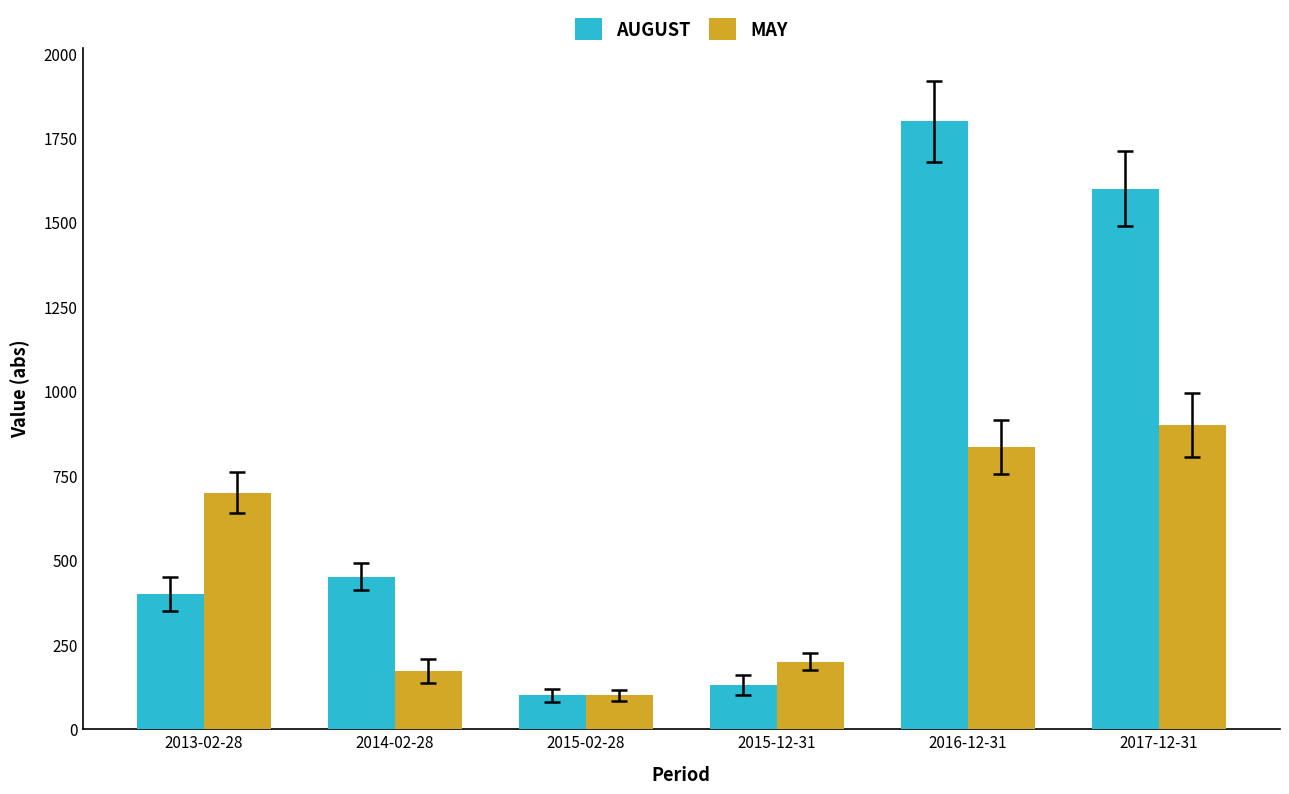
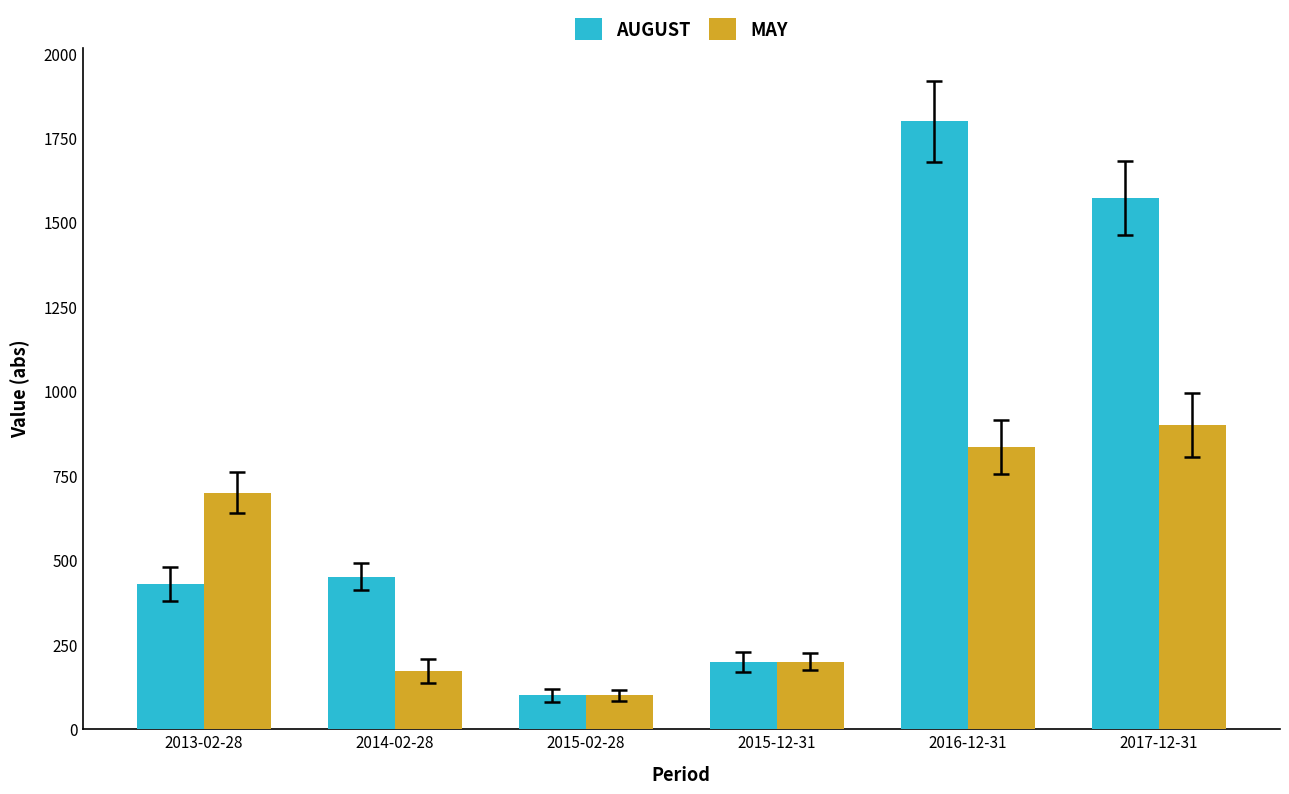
  {
    "AUGUST": {
-     "2013-02-28": 400,
+     "2013-02-28": 430,
      "2014-02-28": 450,
      "2015-02-28": 100,
-     "2015-12-31": 130,
+     "2015-12-31": 200,
      "2016-12-31": 1800,
-     "2017-12-31": 1600
+     "2017-12-31": 1570
    },
    "MAY": {
      "2013-02-28": 700,
      "2014-02-28": 170,
      "2015-02-28": 100,
      "2015-12-31": 200,
      "2016-12-31": 840,
      "2017-12-31": 900
    }
  }
